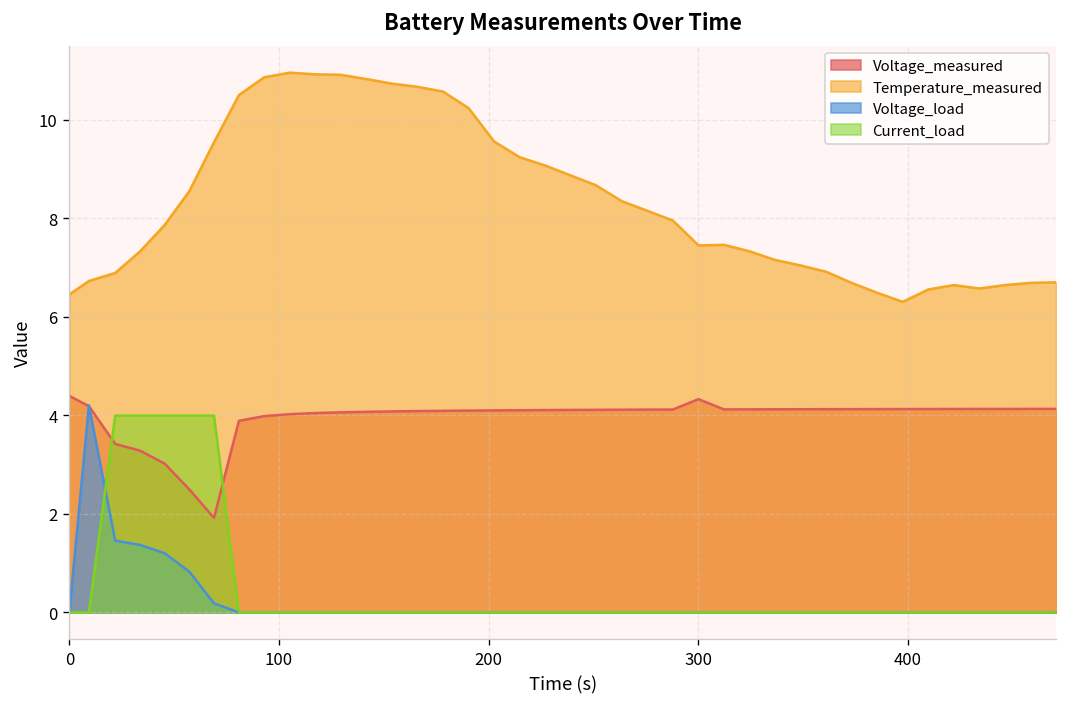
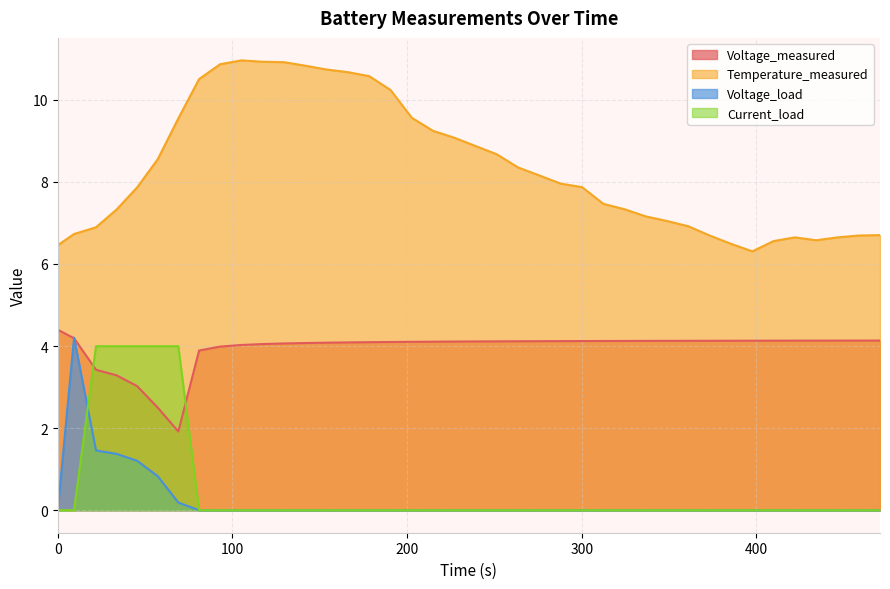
  {
    "Voltage_measured": {
      "0": 4.4,
-     "300": 4.3
+     "300": 4.1
    },
    "Temperature_measured": {
      "0": 6.5,
-     "300": 7.5
+     "300": 7.9
    }
  }
